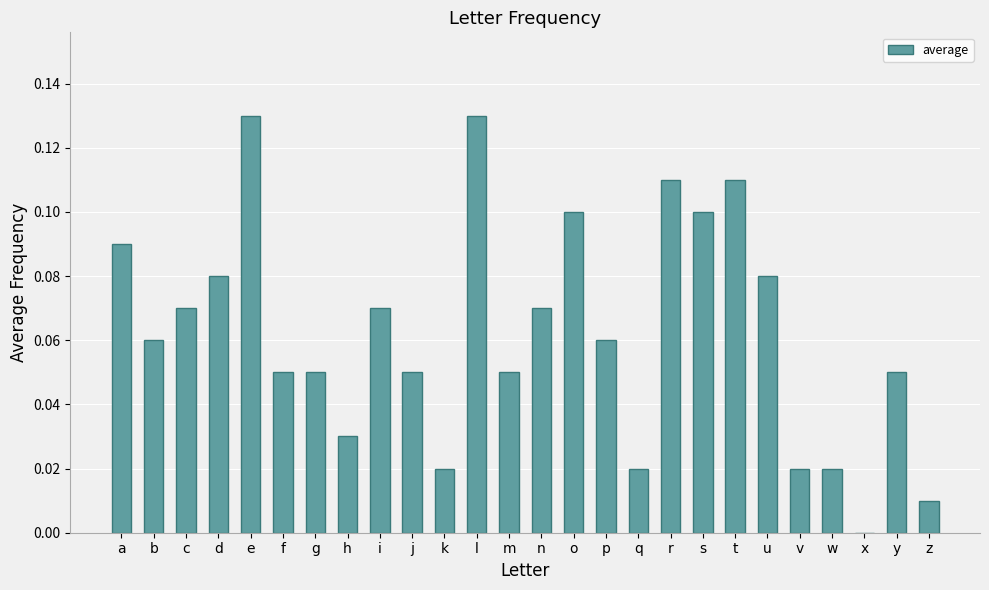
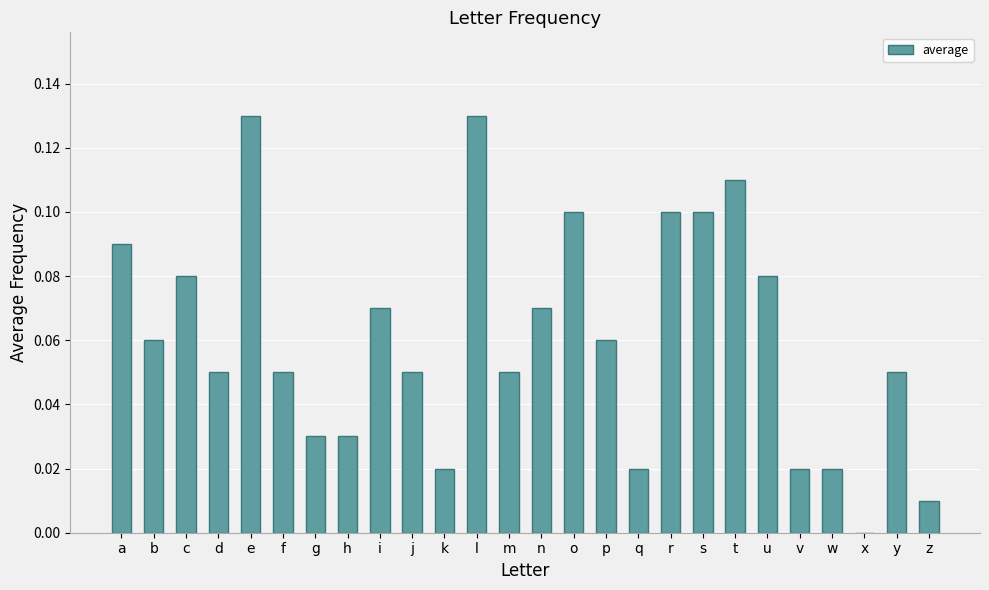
  {
    "a": 0.09,
    "b": 0.06,
-   "c": 0.07,
-   "d": 0.08,
+   "c": 0.08,
+   "d": 0.05,
    "e": 0.13,
    "f": 0.05,
-   "g": 0.05,
+   "g": 0.03,
    "h": 0.03,
    "i": 0.07,
    "j": 0.05,
    "k": 0.02,
    "l": 0.13,
    "m": 0.05,
    "n": 0.07,
    "o": 0.10,
    "p": 0.06,
    "q": 0.02,
-   "r": 0.11,
+   "r": 0.10,
    "s": 0.10,
    "t": 0.11,
    "u": 0.08,
    "v": 0.02,
    "w": 0.02,
    "x": 0.00,
    "y": 0.05,
    "z": 0.01
  }
